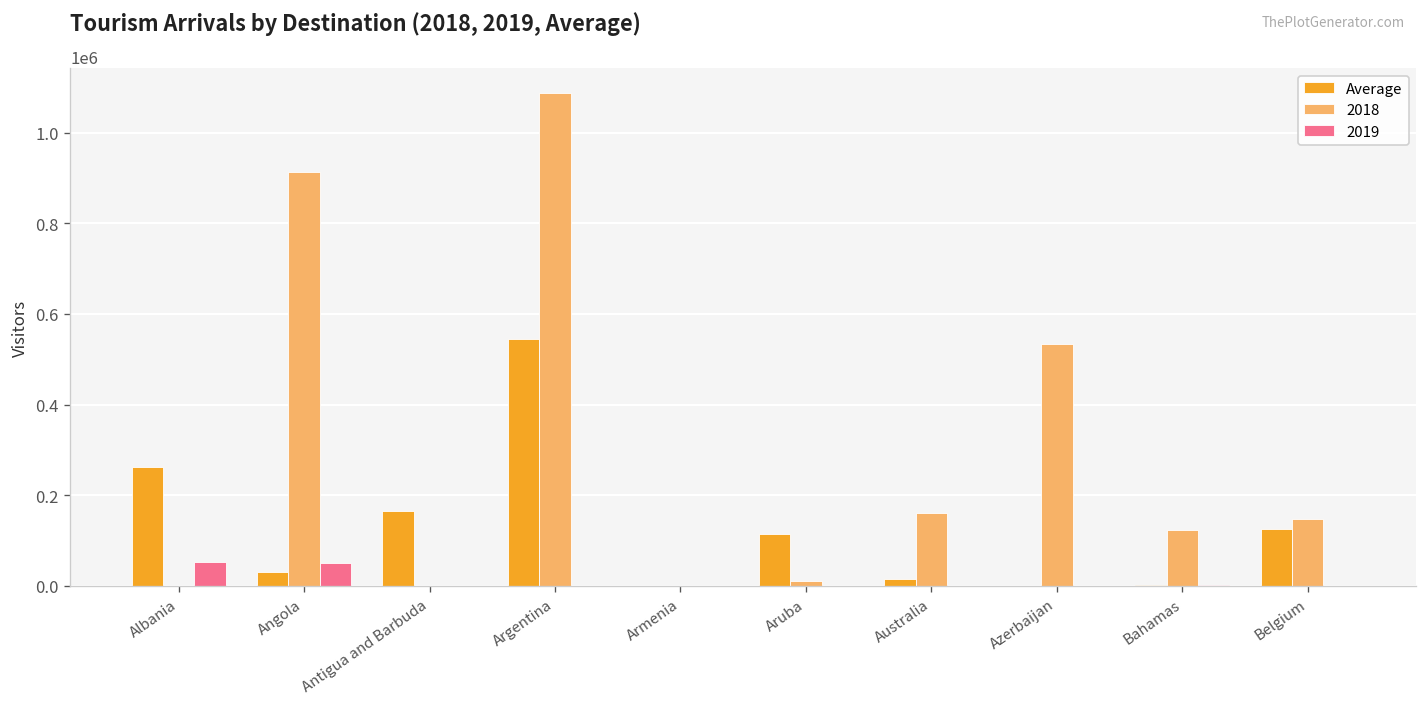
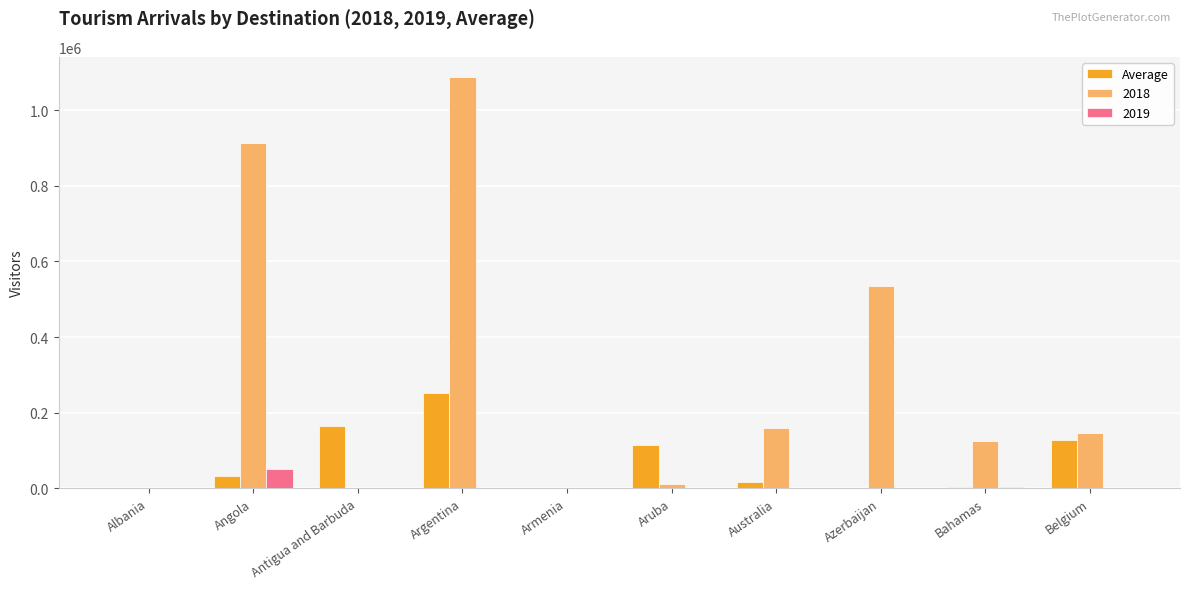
  {
    "Average": {
-     "Albania": 260000,
+     "Albania": 0,
      "Angola": 30000,
      "Antigua and Barbuda": 160000,
-     "Argentina": 540000,
+     "Argentina": 250000,
      "Aruba": 110000,
      "Australia": 20000,
      "Belgium": 130000
    },
    "2018": {
      "Angola": 910000,
      "Argentina": 1090000,
      "Aruba": 10000,
      "Australia": 160000,
      "Azerbaijan": 530000,
      "Bahamas": 120000,
      "Belgium": 150000
    },
    "2019": {
-     "Albania": 50000,
+     "Albania": 0,
      "Angola": 50000,
      "Antigua and Barbuda": 0,
      "Argentina": 0,
      "Armenia": 0,
      "Aruba": 0,
      "Australia": 0,
      "Belgium": 0
    }
  }
